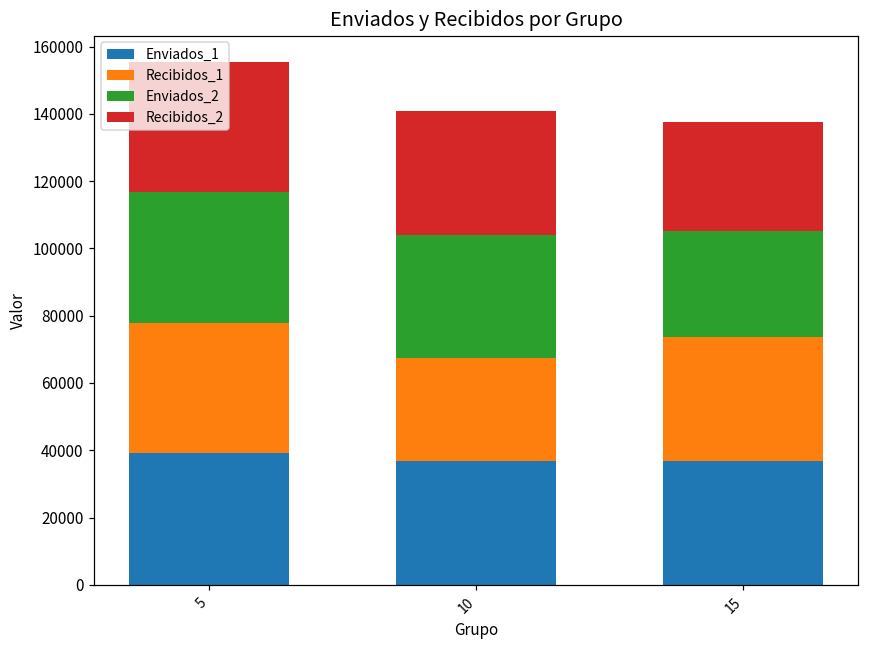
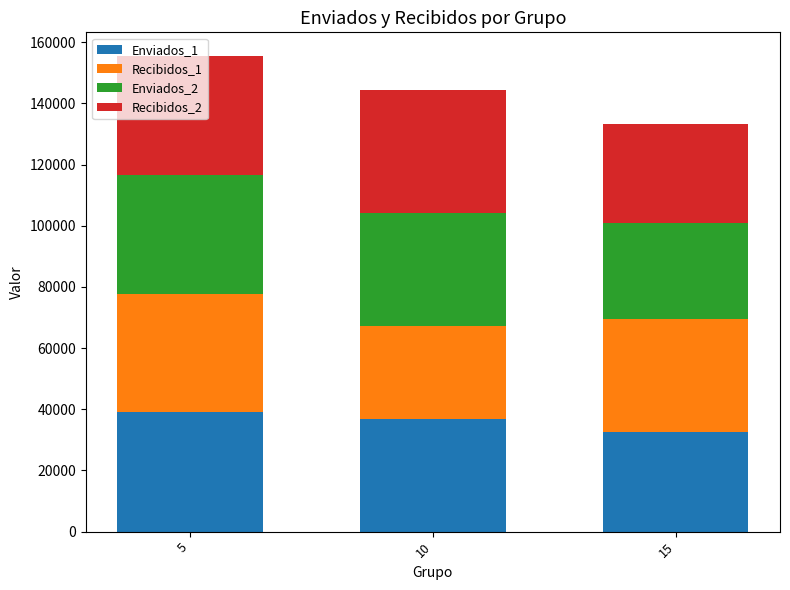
  {
    "Enviados_1": {
      "5": 39000,
      "10": 37000,
-     "15": 37000
+     "15": 32000
    },
    "Recibidos_1": {
      "5": 39000,
      "10": 30000,
      "15": 37000
    },
    "Enviados_2": {
      "5": 39000,
      "10": 37000,
      "15": 32000
    },
    "Recibidos_2": {
-     "10": 37000,
+     "10": 40000,
      "15": 32000
    }
  }
